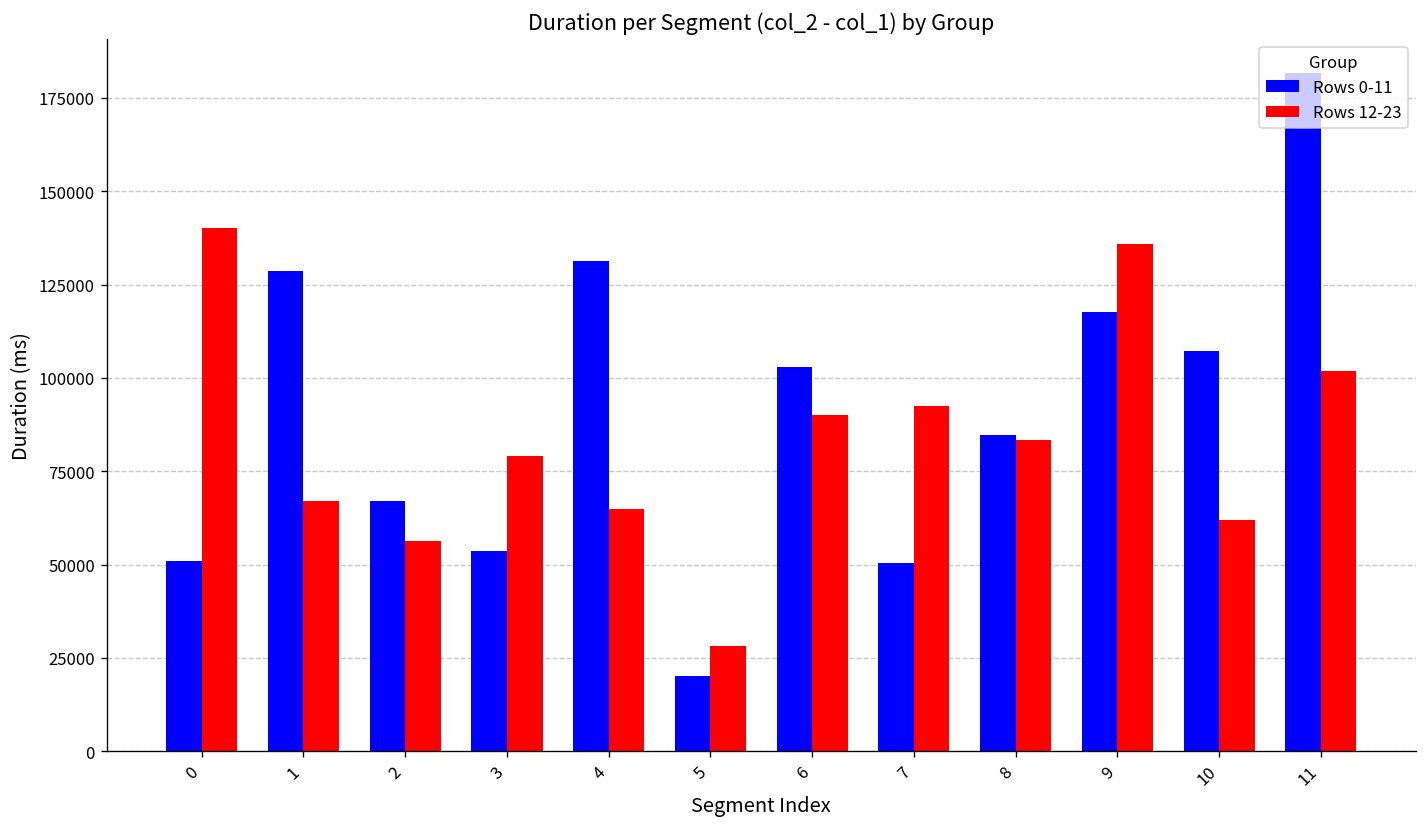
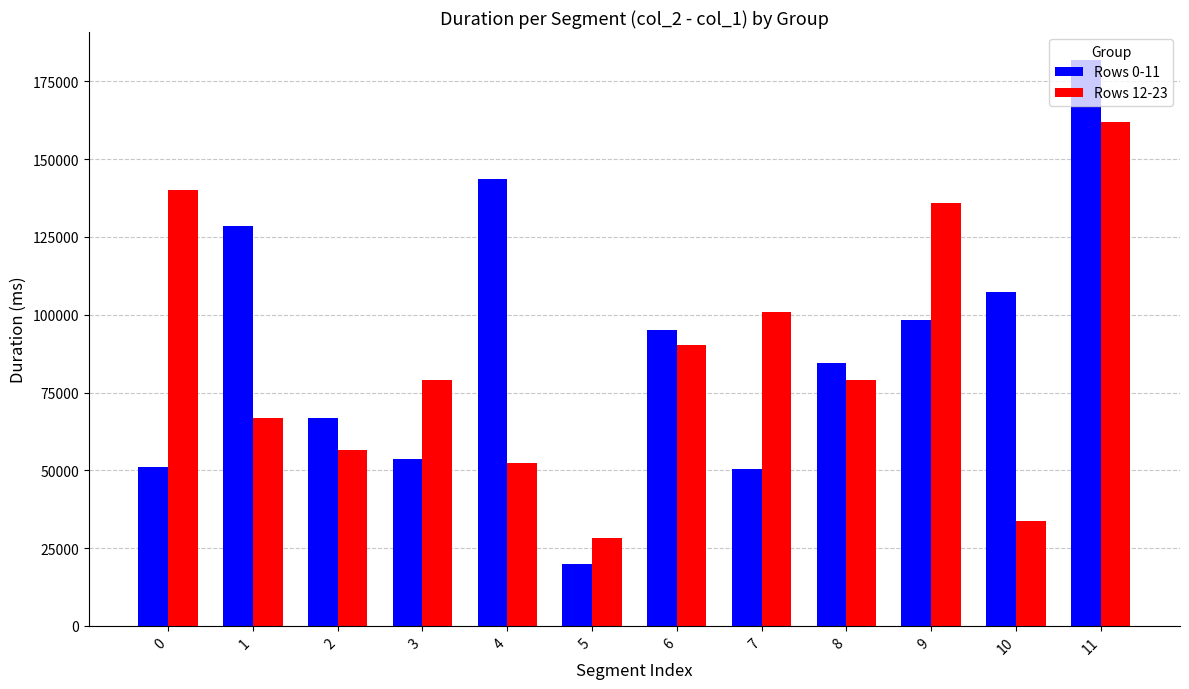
  {
    "Rows 0-11": {
      "0": 51000,
      "1": 129000,
      "2": 67000,
      "3": 54000,
-     "4": 131000,
+     "4": 144000,
      "5": 20000,
-     "6": 103000,
+     "6": 95000,
      "7": 50000,
      "8": 85000,
-     "9": 118000,
+     "9": 98000,
      "10": 107000
    },
    "Rows 12-23": {
      "0": 140000,
      "1": 67000,
      "2": 56000,
      "3": 79000,
-     "4": 65000,
+     "4": 52000,
      "5": 28000,
      "6": 90000,
-     "7": 92000,
-     "8": 83000,
+     "7": 101000,
+     "8": 79000,
      "9": 136000,
-     "10": 62000,
-     "11": 102000
+     "10": 34000,
+     "11": 162000
    }
  }
